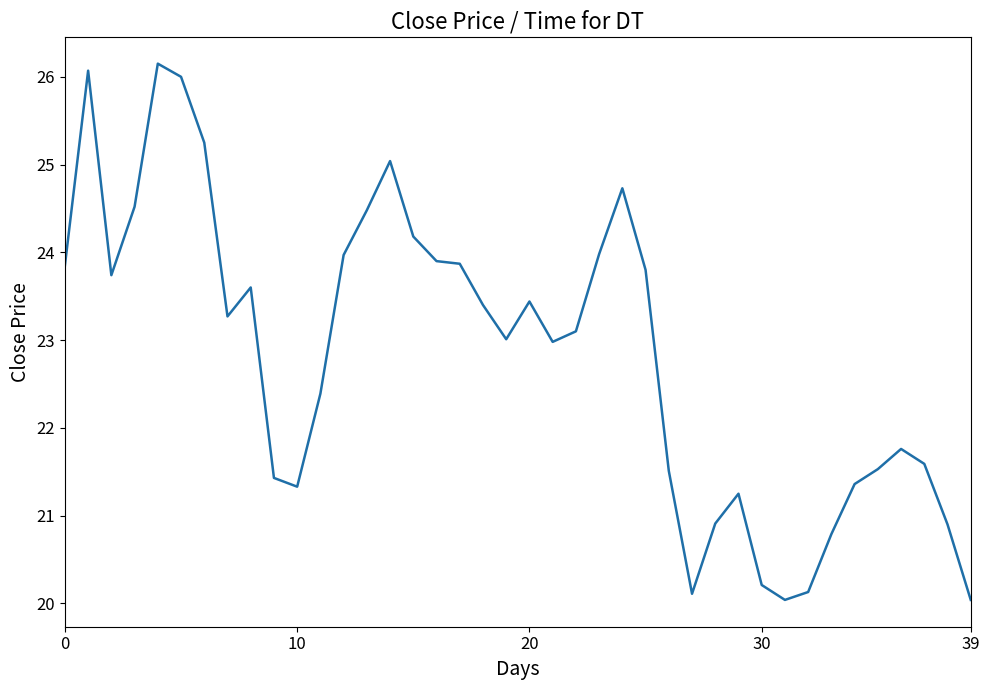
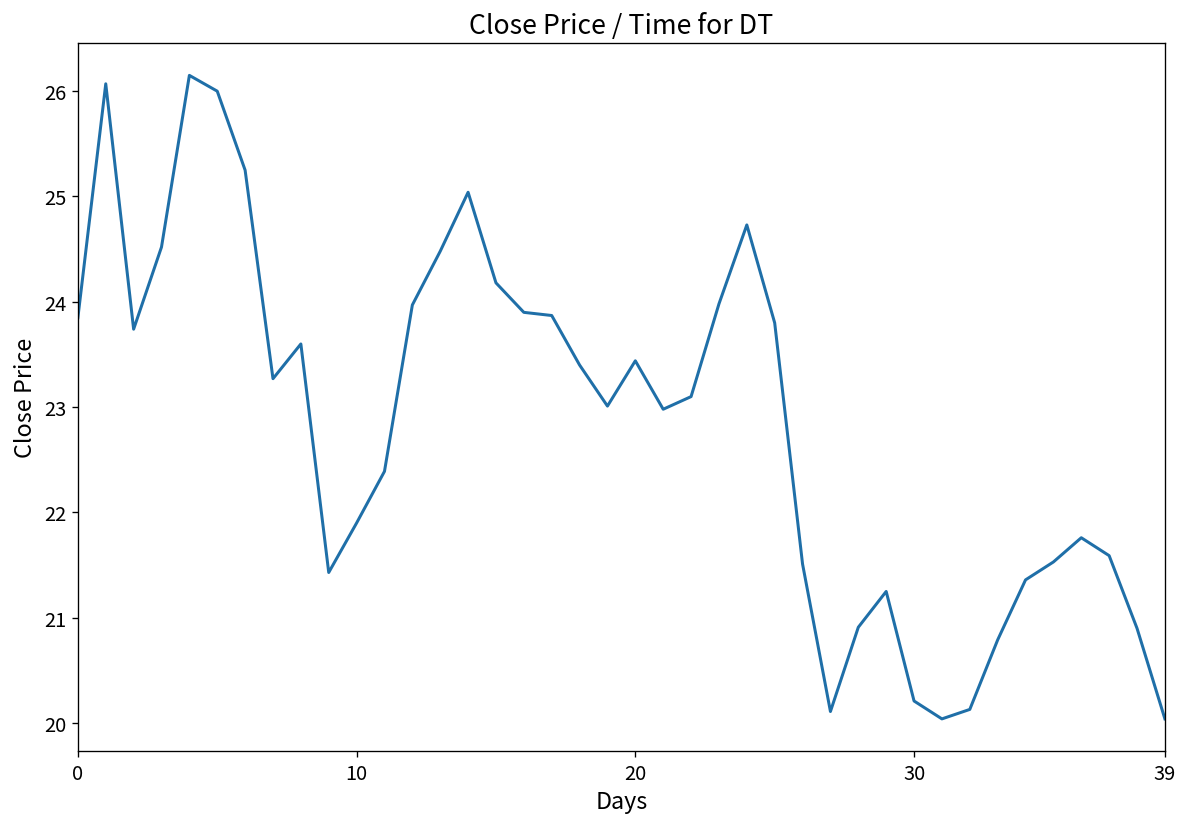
  {
    "0": 23.9,
-   "10": 21.3,
+   "10": 21.9,
    "20": 23.4,
    "30": 20.2,
    "39": 20.0
  }
